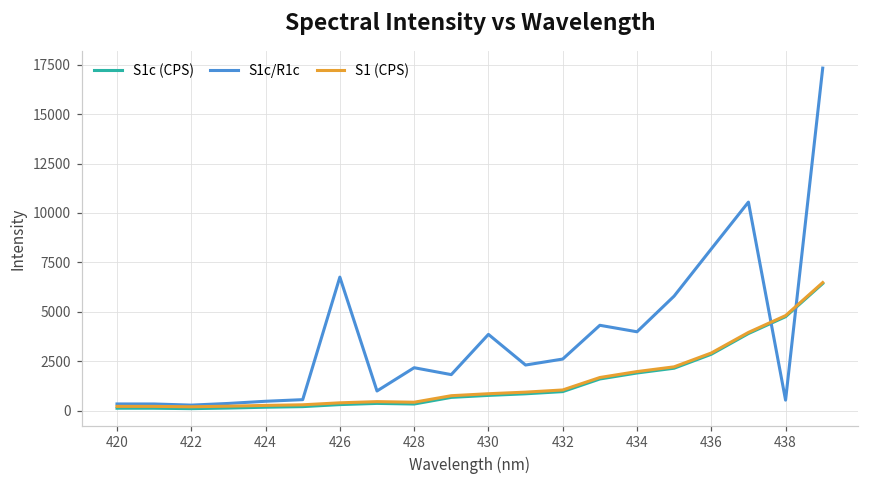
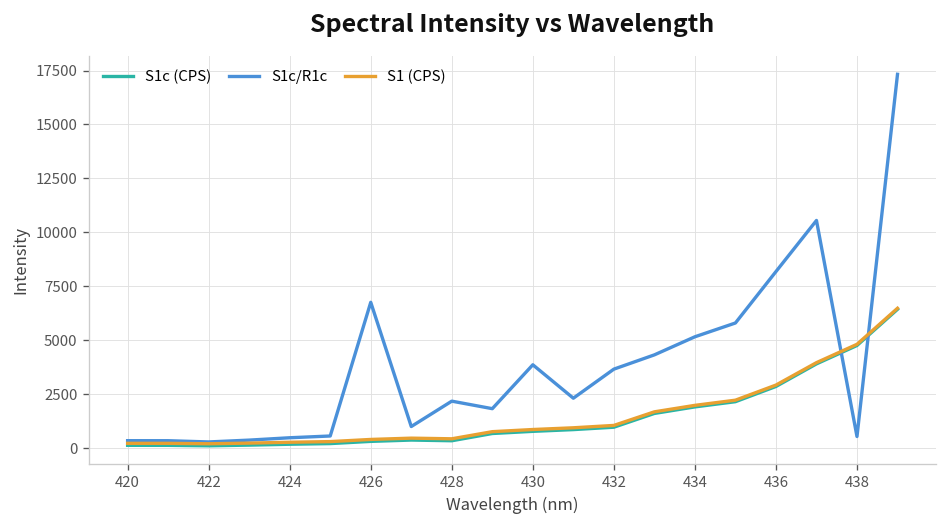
  {
    "S1c/R1c": {
      "424": 500,
      "426": 6800,
      "428": 2200,
      "430": 3900,
-     "432": 2600,
-     "434": 4000,
+     "432": 3700,
+     "434": 5200,
      "436": 8200,
      "438": 500
    }
  }
